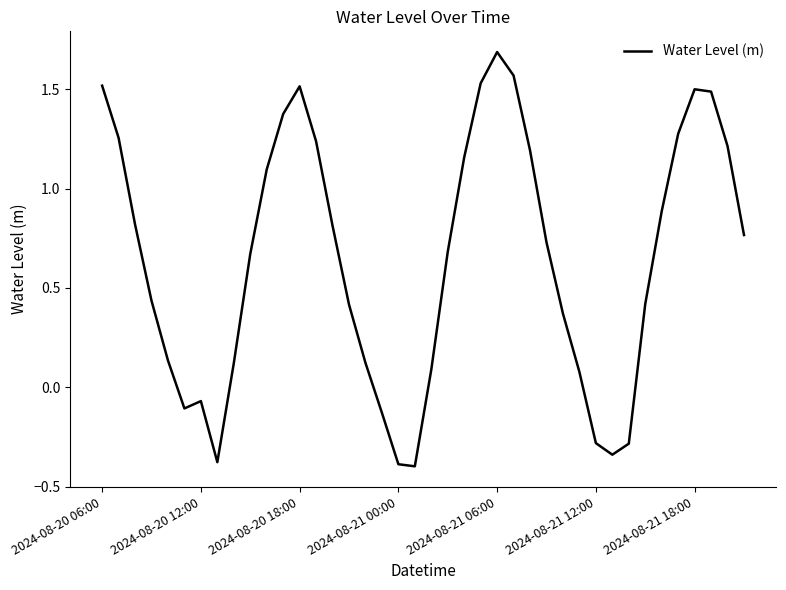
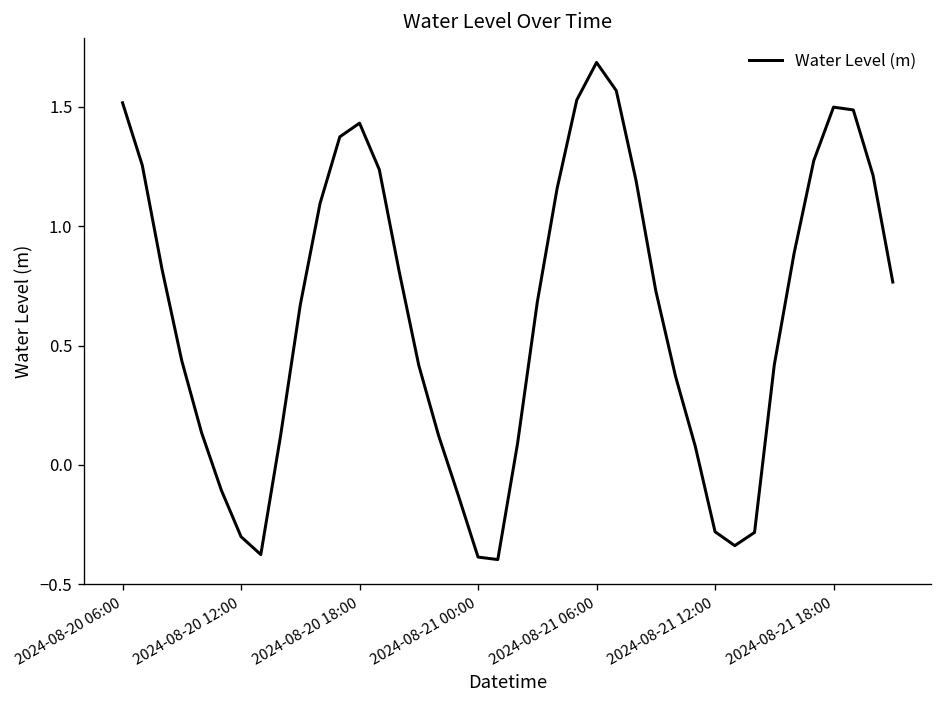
  {
    "2024-08-20 06:00": 1.52,
-   "2024-08-20 12:00": -0.07,
-   "2024-08-20 18:00": 1.51,
+   "2024-08-20 12:00": -0.30,
+   "2024-08-20 18:00": 1.43,
    "2024-08-21 00:00": -0.39,
    "2024-08-21 06:00": 1.69,
    "2024-08-21 12:00": -0.28,
    "2024-08-21 18:00": 1.50
  }
